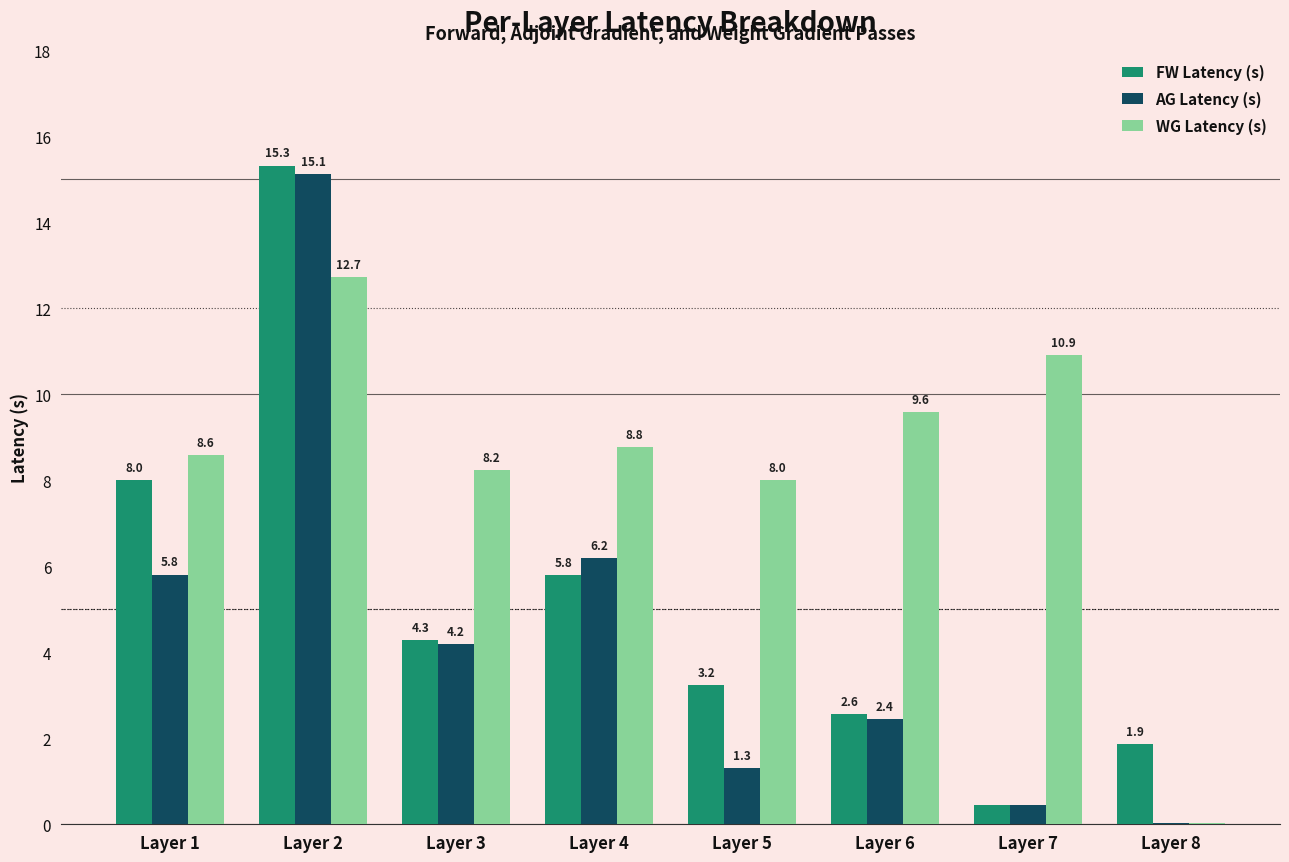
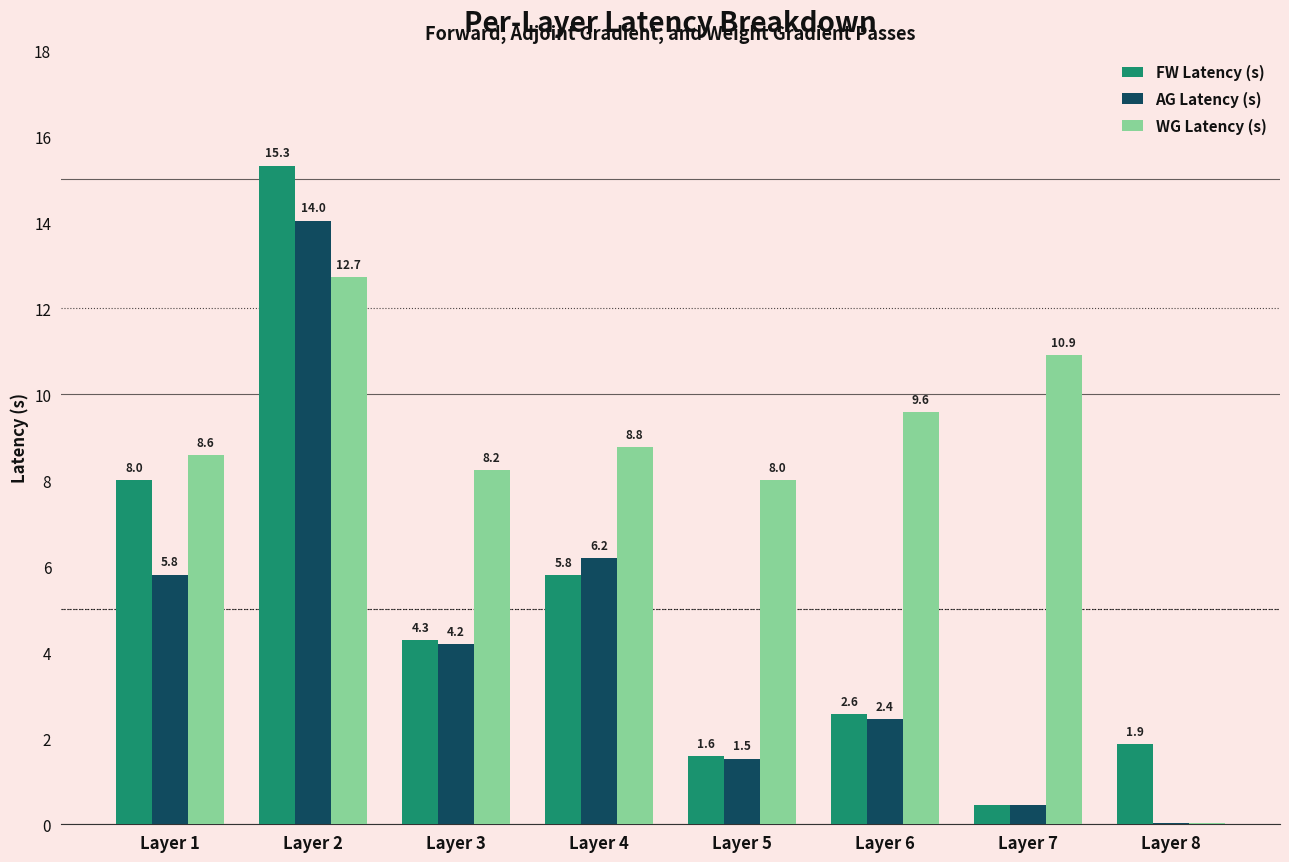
  {
    "FW Latency (s)": {
      "Layer 1": 8.0,
      "Layer 2": 15.3,
      "Layer 3": 4.3,
      "Layer 4": 5.8,
-     "Layer 5": 3.2,
+     "Layer 5": 1.6,
      "Layer 6": 2.6,
      "Layer 8": 1.9
    },
    "AG Latency (s)": {
      "Layer 1": 5.8,
-     "Layer 2": 15.1,
+     "Layer 2": 14.0,
      "Layer 3": 4.2,
      "Layer 4": 6.2,
-     "Layer 5": 1.3,
+     "Layer 5": 1.5,
      "Layer 6": 2.4
    },
    "WG Latency (s)": {
      "Layer 1": 8.6,
      "Layer 2": 12.7,
      "Layer 3": 8.2,
      "Layer 4": 8.8,
      "Layer 5": 8.0,
      "Layer 6": 9.6,
      "Layer 7": 10.9
    }
  }
